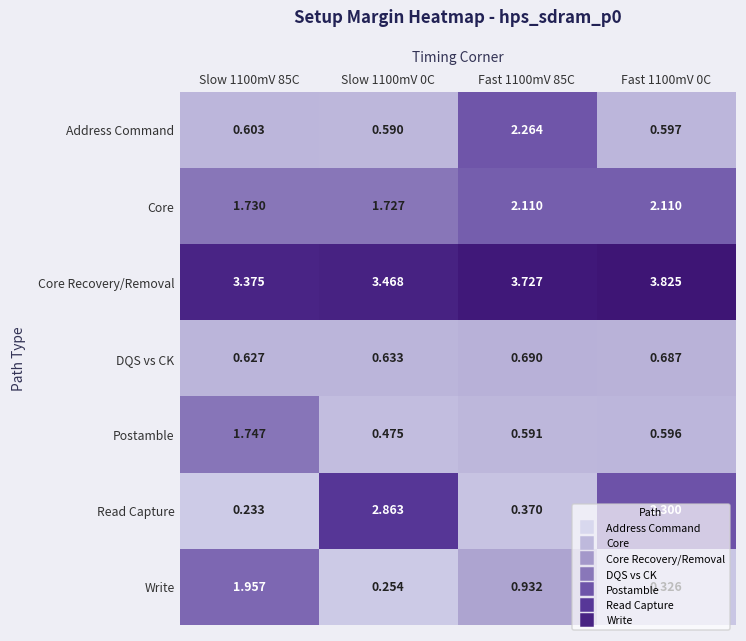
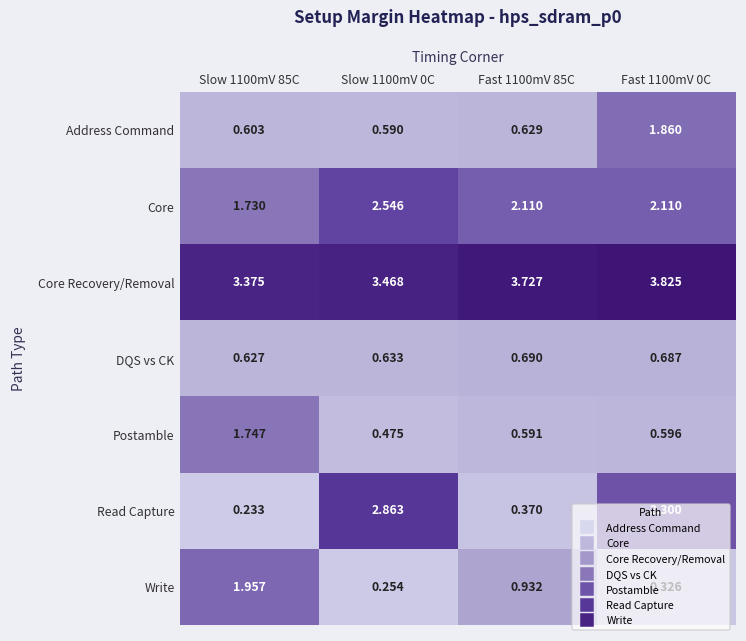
  {
    "Address Command": {
      "Slow 1100mV 85C": 0.603,
      "Slow 1100mV 0C": 0.590,
-     "Fast 1100mV 85C": 2.264,
-     "Fast 1100mV 0C": 0.597
+     "Fast 1100mV 85C": 0.629,
+     "Fast 1100mV 0C": 1.860
    },
    "Core": {
      "Slow 1100mV 85C": 1.730,
-     "Slow 1100mV 0C": 1.727,
+     "Slow 1100mV 0C": 2.546,
      "Fast 1100mV 85C": 2.110,
      "Fast 1100mV 0C": 2.110
    },
    "Core Recovery/Removal": {
      "Slow 1100mV 85C": 3.375,
      "Slow 1100mV 0C": 3.468,
      "Fast 1100mV 85C": 3.727,
      "Fast 1100mV 0C": 3.825
    },
    "DQS vs CK": {
      "Slow 1100mV 85C": 0.627,
      "Slow 1100mV 0C": 0.633,
      "Fast 1100mV 85C": 0.690,
      "Fast 1100mV 0C": 0.687
    },
    "Postamble": {
      "Slow 1100mV 85C": 1.747,
      "Slow 1100mV 0C": 0.475,
      "Fast 1100mV 85C": 0.591,
      "Fast 1100mV 0C": 0.596
    },
    "Read Capture": {
      "Slow 1100mV 85C": 0.233,
      "Slow 1100mV 0C": 2.863,
      "Fast 1100mV 85C": 0.370
    },
    "Write": {
      "Slow 1100mV 85C": 1.957,
      "Slow 1100mV 0C": 0.254,
      "Fast 1100mV 85C": 0.932
    }
  }
